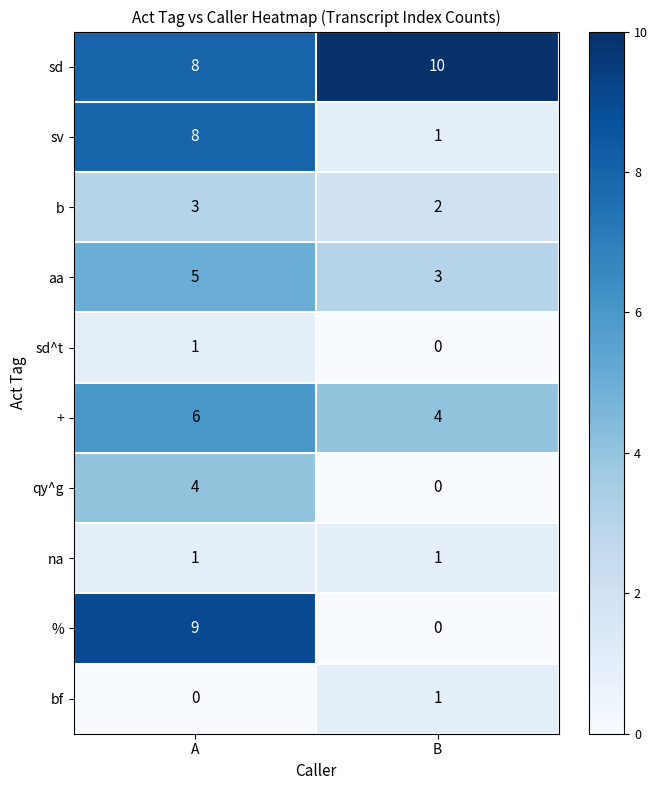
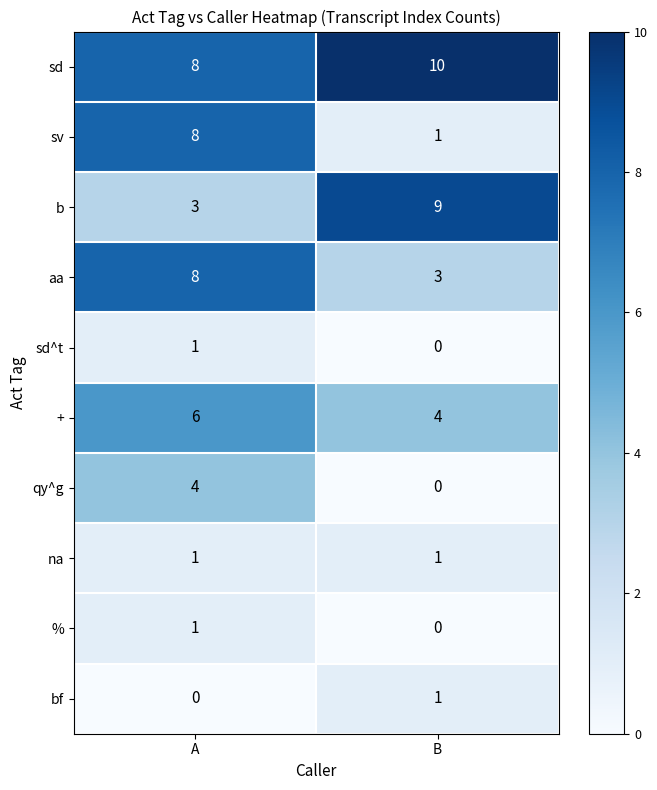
  {
    "sd": {
      "A": 8,
      "B": 10
    },
    "sv": {
      "A": 8,
      "B": 1
    },
    "b": {
      "A": 3,
-     "B": 2
+     "B": 9
    },
    "aa": {
-     "A": 5,
+     "A": 8,
      "B": 3
    },
    "sd^t": {
      "A": 1,
      "B": 0
    },
    "+": {
      "A": 6,
      "B": 4
    },
    "qy^g": {
      "A": 4,
      "B": 0
    },
    "na": {
      "A": 1,
      "B": 1
    },
    "%": {
-     "A": 9,
+     "A": 1,
      "B": 0
    },
    "bf": {
      "A": 0,
      "B": 1
    }
  }
